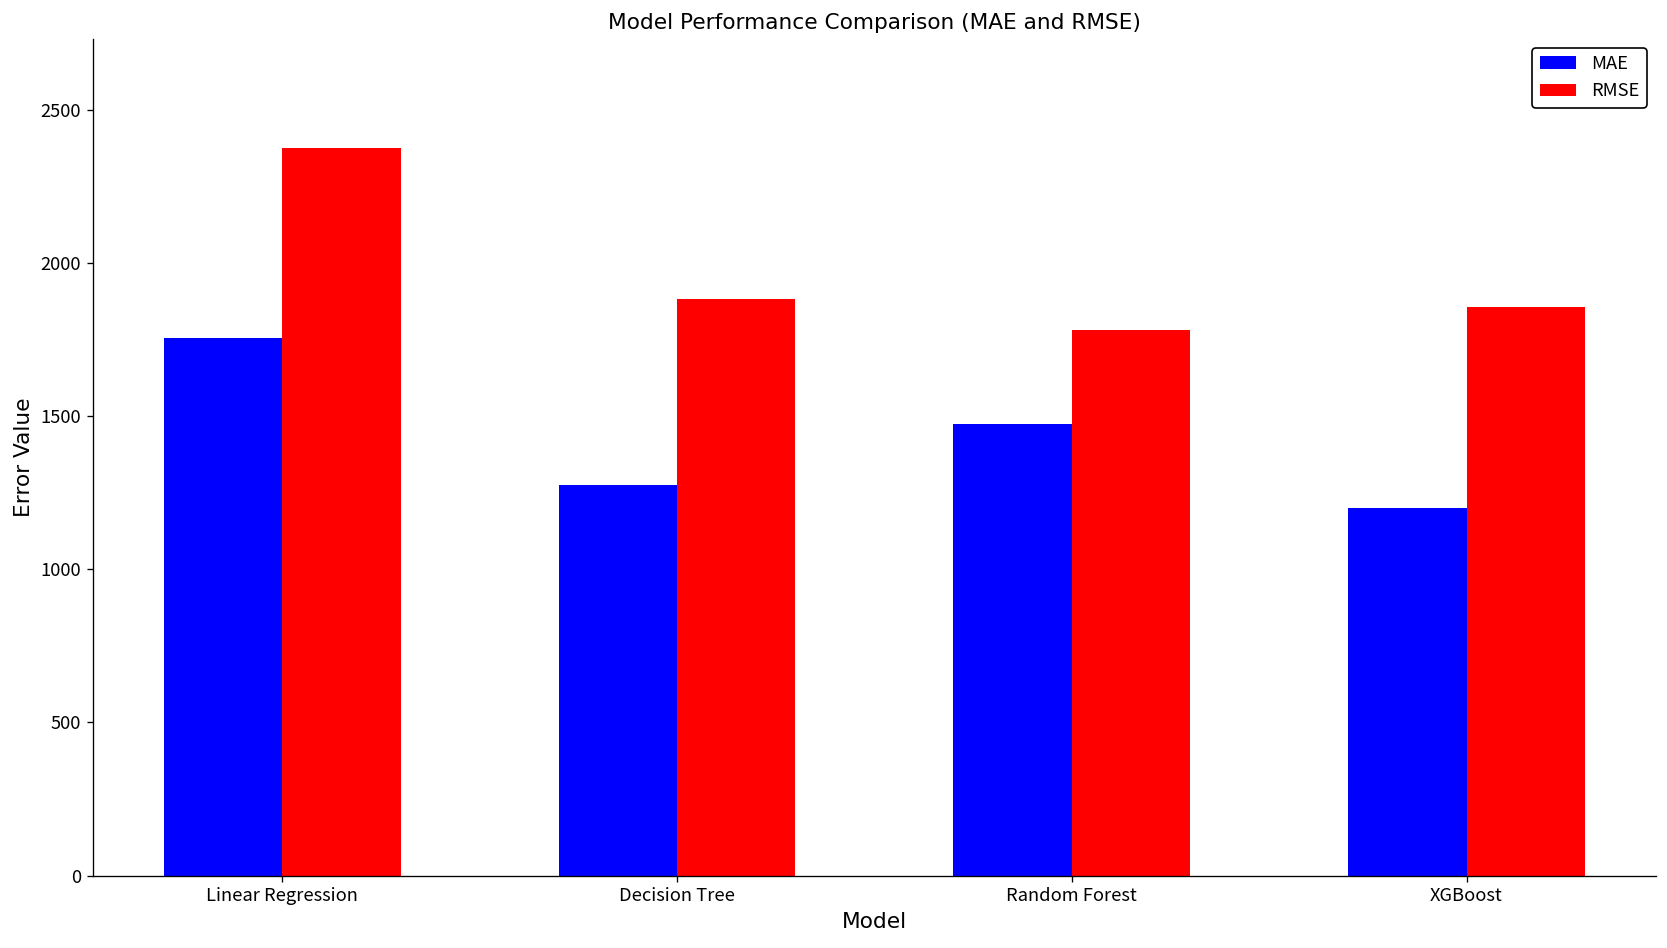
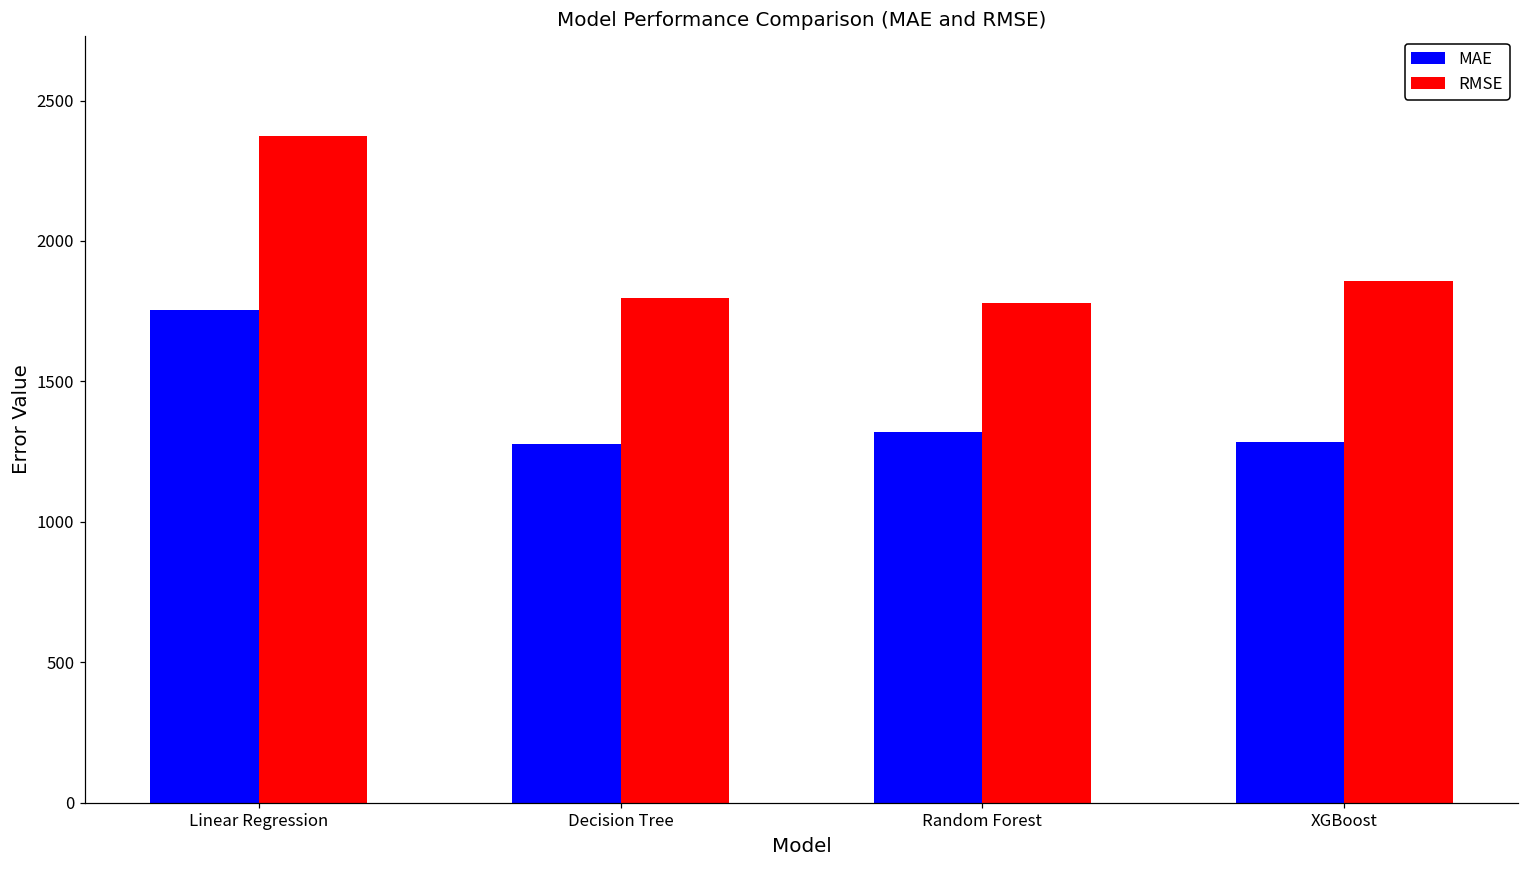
  {
    "MAE": {
      "Linear Regression": 1750,
      "Decision Tree": 1280,
-     "Random Forest": 1470,
-     "XGBoost": 1200
+     "Random Forest": 1320,
+     "XGBoost": 1290
    },
    "RMSE": {
      "Linear Regression": 2380,
-     "Decision Tree": 1880,
+     "Decision Tree": 1800,
      "Random Forest": 1780,
      "XGBoost": 1860
    }
  }
